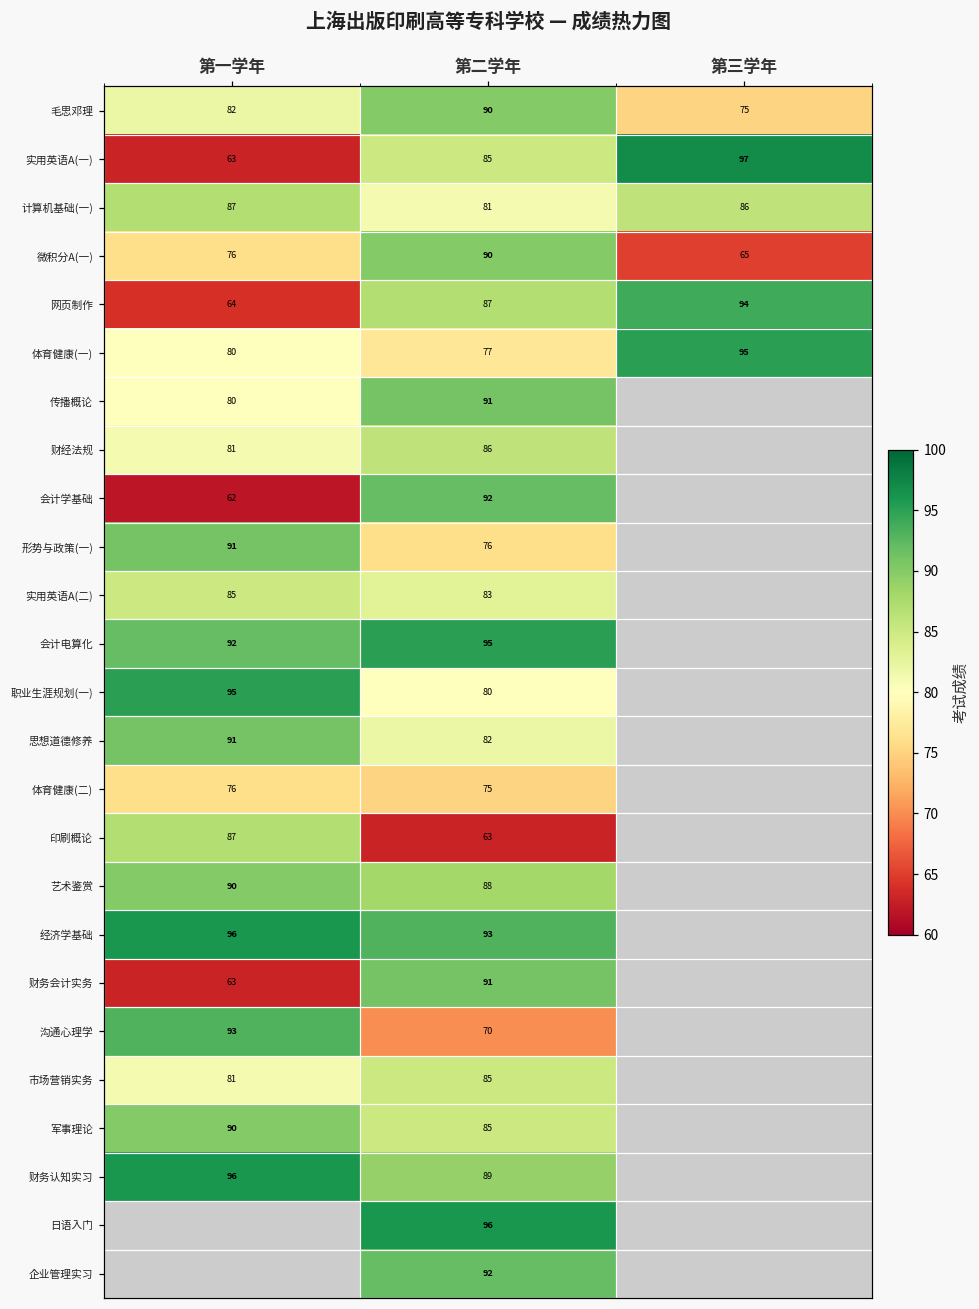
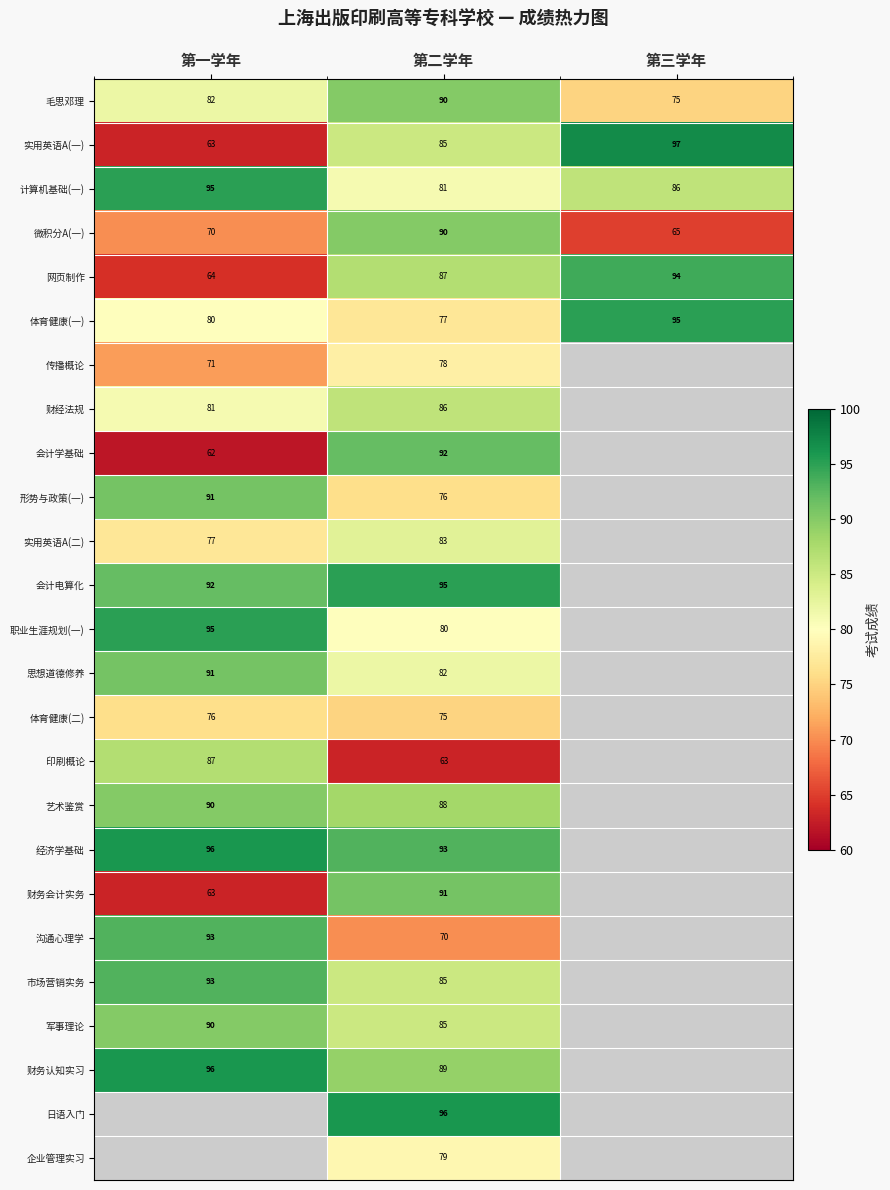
  {
    "毛思邓理": {
      "第一学年": 82,
      "第二学年": 90,
      "第三学年": 75
    },
    "实用英语A(一)": {
      "第一学年": 63,
      "第二学年": 85,
      "第三学年": 97
    },
    "计算机基础(一)": {
-     "第一学年": 87,
+     "第一学年": 95,
      "第二学年": 81,
      "第三学年": 86
    },
    "微积分A(一)": {
-     "第一学年": 76,
+     "第一学年": 70,
      "第二学年": 90,
      "第三学年": 65
    },
    "网页制作": {
      "第一学年": 64,
      "第二学年": 87,
      "第三学年": 94
    },
    "体育健康(一)": {
      "第一学年": 80,
      "第二学年": 77,
      "第三学年": 95
    },
    "传播概论": {
-     "第一学年": 80,
-     "第二学年": 91
+     "第一学年": 71,
+     "第二学年": 78
    },
    "财经法规": {
      "第一学年": 81,
      "第二学年": 86
    },
    "会计学基础": {
      "第一学年": 62,
      "第二学年": 92
    },
    "形势与政策(一)": {
      "第一学年": 91,
      "第二学年": 76
    },
    "实用英语A(二)": {
-     "第一学年": 85,
+     "第一学年": 77,
      "第二学年": 83
    },
    "会计电算化": {
      "第一学年": 92,
      "第二学年": 95
    },
    "职业生涯规划(一)": {
      "第一学年": 95,
      "第二学年": 80
    },
    "思想道德修养": {
      "第一学年": 91,
      "第二学年": 82
    },
    "体育健康(二)": {
      "第一学年": 76,
      "第二学年": 75
    },
    "印刷概论": {
      "第一学年": 87,
      "第二学年": 63
    },
    "艺术鉴赏": {
      "第一学年": 90,
      "第二学年": 88
    },
    "经济学基础": {
      "第一学年": 96,
      "第二学年": 93
    },
    "财务会计实务": {
      "第一学年": 63,
      "第二学年": 91
    },
    "沟通心理学": {
      "第一学年": 93,
      "第二学年": 70
    },
    "市场营销实务": {
-     "第一学年": 81,
+     "第一学年": 93,
      "第二学年": 85
    },
    "军事理论": {
      "第一学年": 90,
      "第二学年": 85
    },
    "财务认知实习": {
      "第一学年": 96,
      "第二学年": 89
    },
    "日语入门": {
      "第二学年": 96
    },
    "企业管理实习": {
-     "第二学年": 92
+     "第二学年": 79
    }
  }
